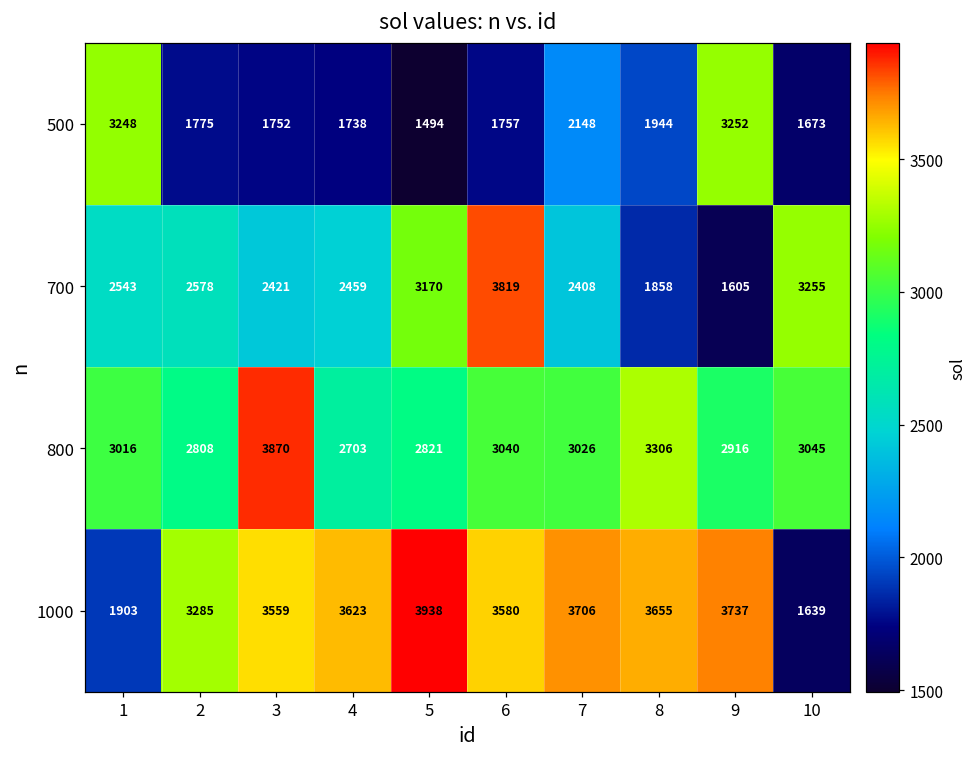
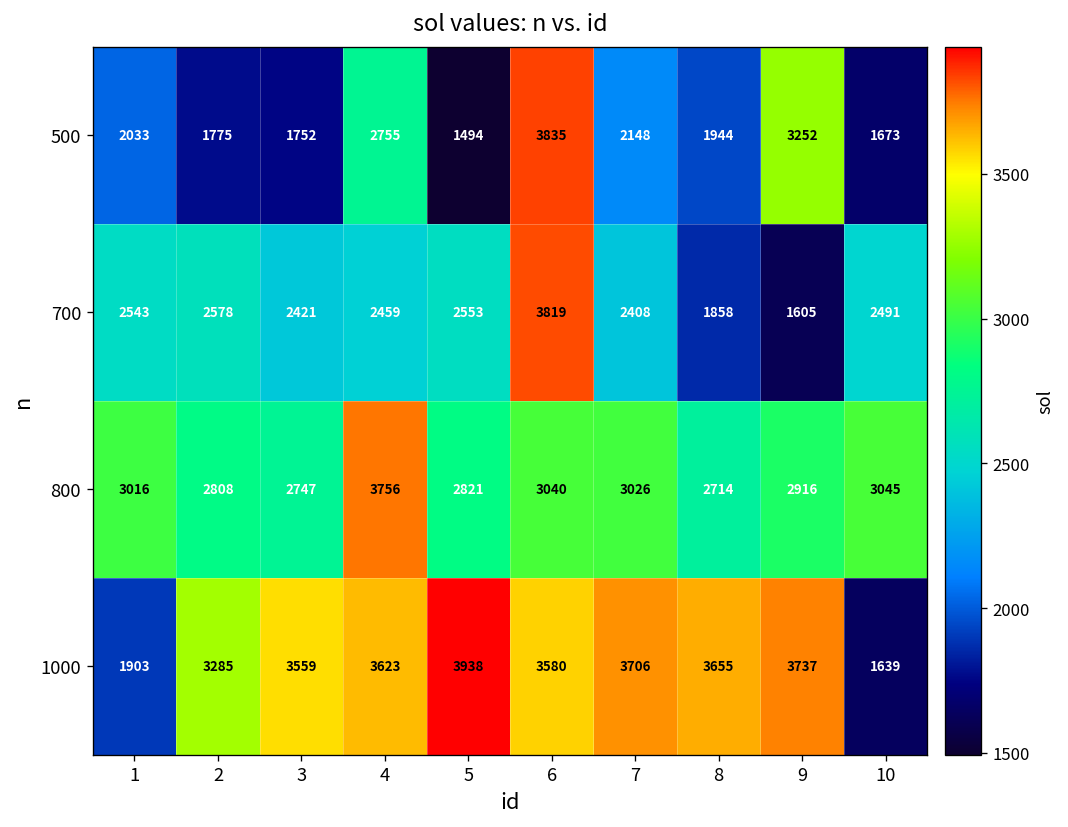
  {
    "500": {
-     "1": 3248,
+     "1": 2033,
      "2": 1775,
      "3": 1752,
-     "4": 1738,
+     "4": 2755,
      "5": 1494,
-     "6": 1757,
+     "6": 3835,
      "7": 2148,
      "8": 1944,
      "9": 3252,
      "10": 1673
    },
    "700": {
      "1": 2543,
      "2": 2578,
      "3": 2421,
      "4": 2459,
-     "5": 3170,
+     "5": 2553,
      "6": 3819,
      "7": 2408,
      "8": 1858,
      "9": 1605,
-     "10": 3255
+     "10": 2491
    },
    "800": {
      "1": 3016,
      "2": 2808,
-     "3": 3870,
-     "4": 2703,
+     "3": 2747,
+     "4": 3756,
      "5": 2821,
      "6": 3040,
      "7": 3026,
-     "8": 3306,
+     "8": 2714,
      "9": 2916,
      "10": 3045
    },
    "1000": {
      "1": 1903,
      "2": 3285,
      "3": 3559,
      "4": 3623,
      "5": 3938,
      "6": 3580,
      "7": 3706,
      "8": 3655,
      "9": 3737,
      "10": 1639
    }
  }
